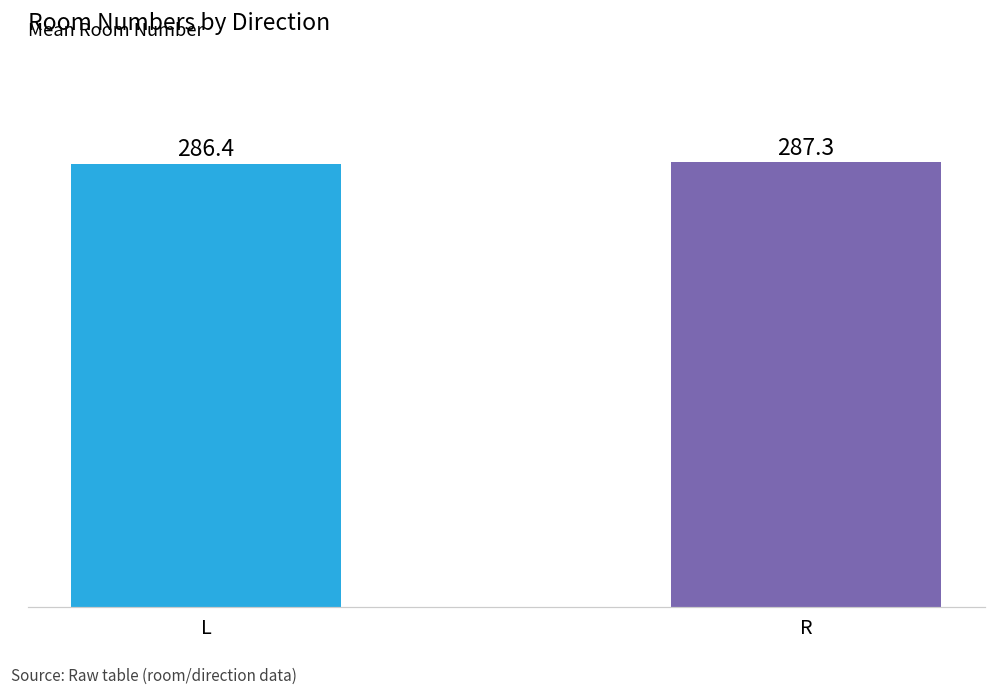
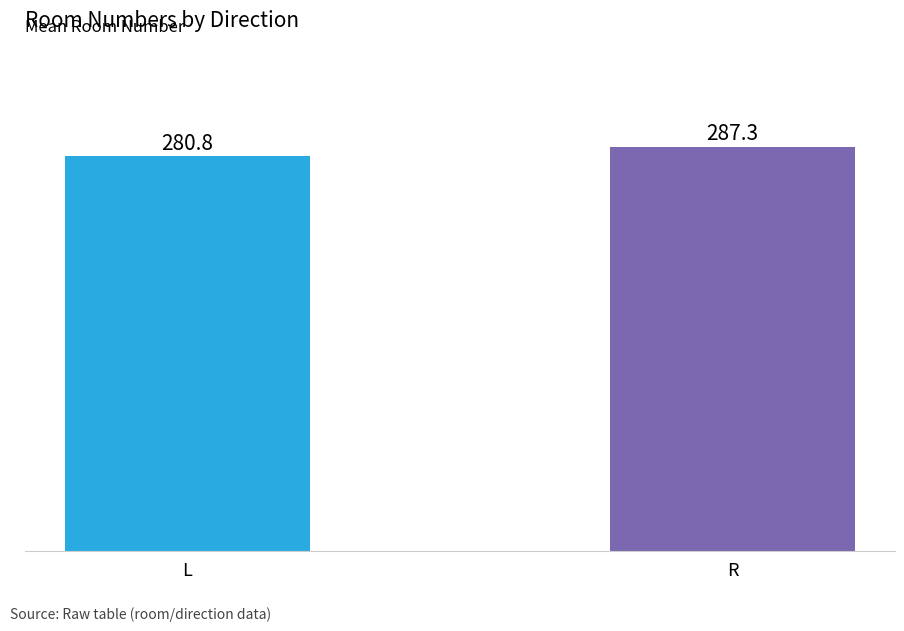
  {
-   "L": 286.4,
+   "L": 280.8,
    "R": 287.3
  }
